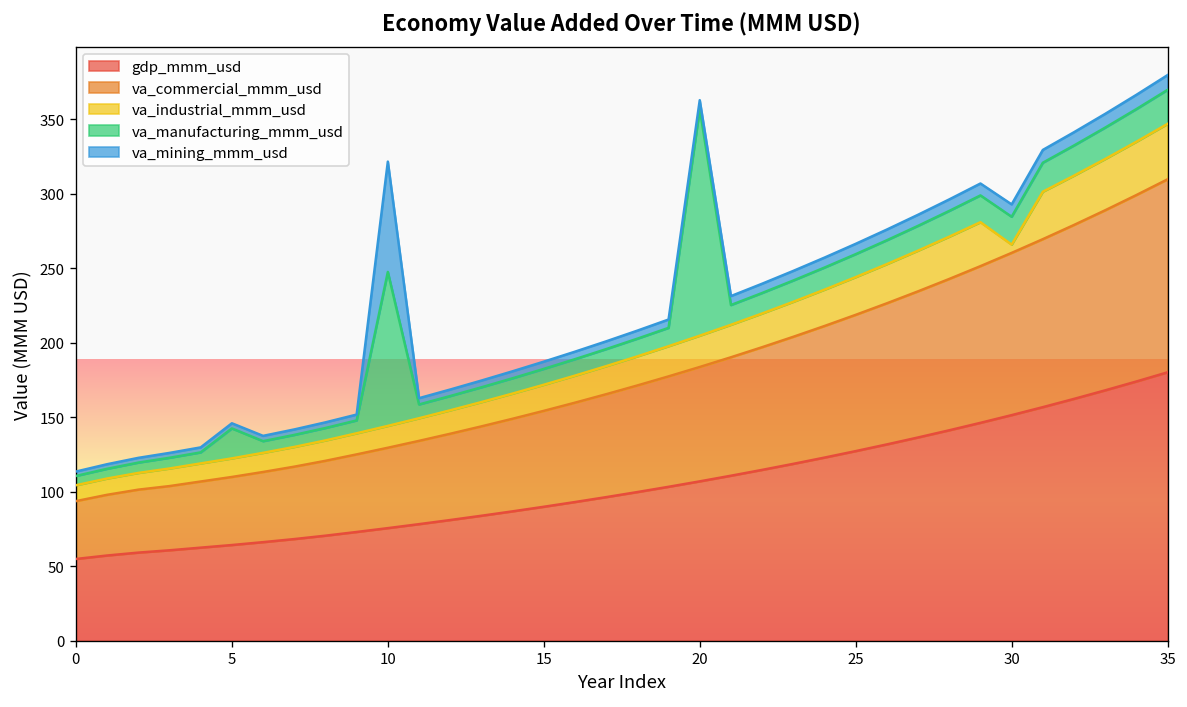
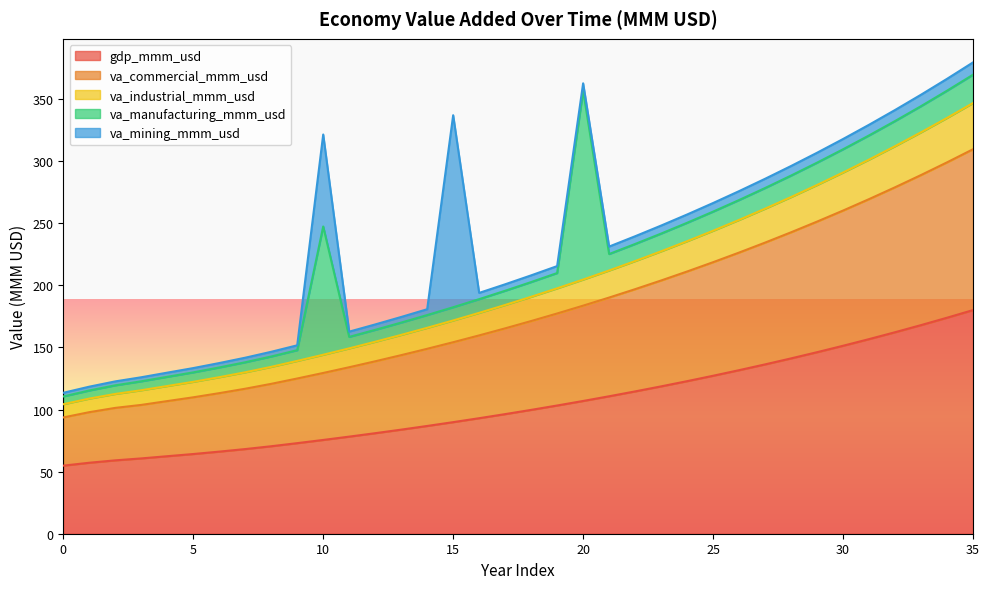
  {
    "va_industrial_mmm_usd": {
      "0": 11,
      "5": 12,
      "10": 15,
      "15": 18,
      "20": 21,
      "25": 25,
-     "30": 6,
+     "30": 31,
      "35": 37
    },
    "va_manufacturing_mmm_usd": {
      "0": 6,
-     "5": 20,
+     "5": 8,
      "10": 103,
      "15": 11,
      "20": 152,
      "25": 15,
      "30": 19,
      "35": 23
    },
    "va_mining_mmm_usd": {
      "0": 3,
      "5": 3,
      "10": 74,
-     "15": 5,
+     "15": 155,
      "20": 6,
      "25": 7,
      "30": 8,
      "35": 10
    }
  }
